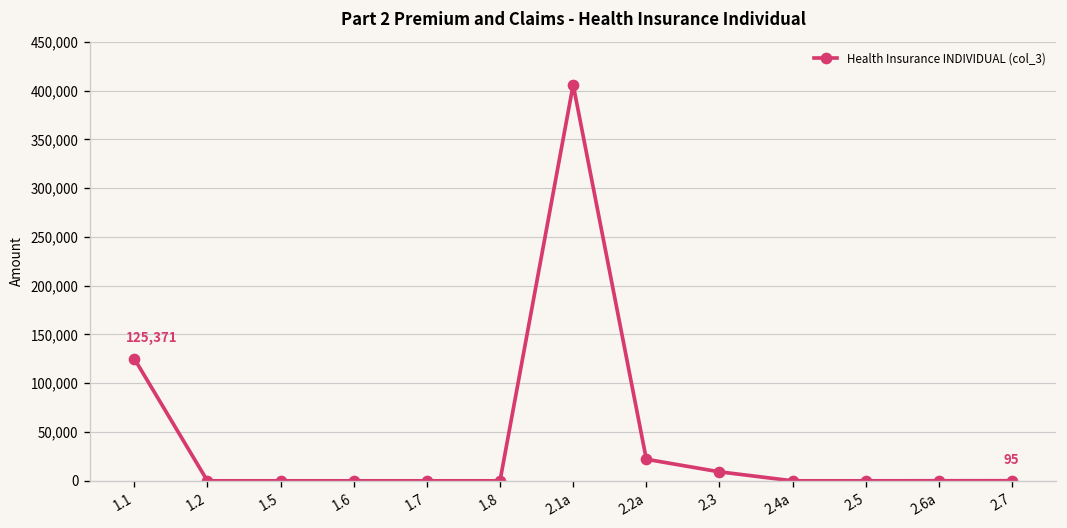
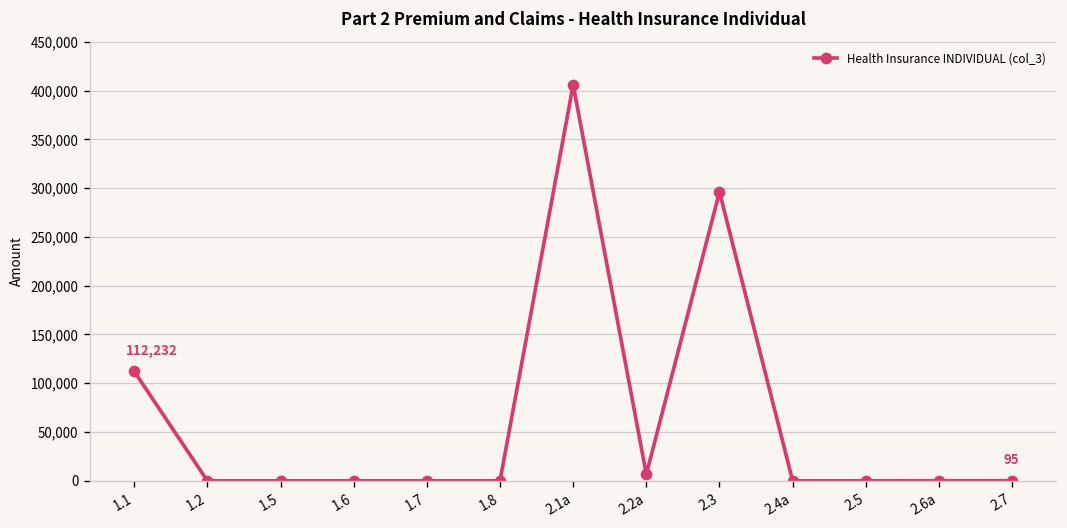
  {
-   "1.1": "125,371",
-   "2.2a": "20,000",
-   "2.3": "10,000",
+   "1.1": "112,232",
+   "2.2a": "10,000",
+   "2.3": "300,000",
    "2.7": "95"
  }
